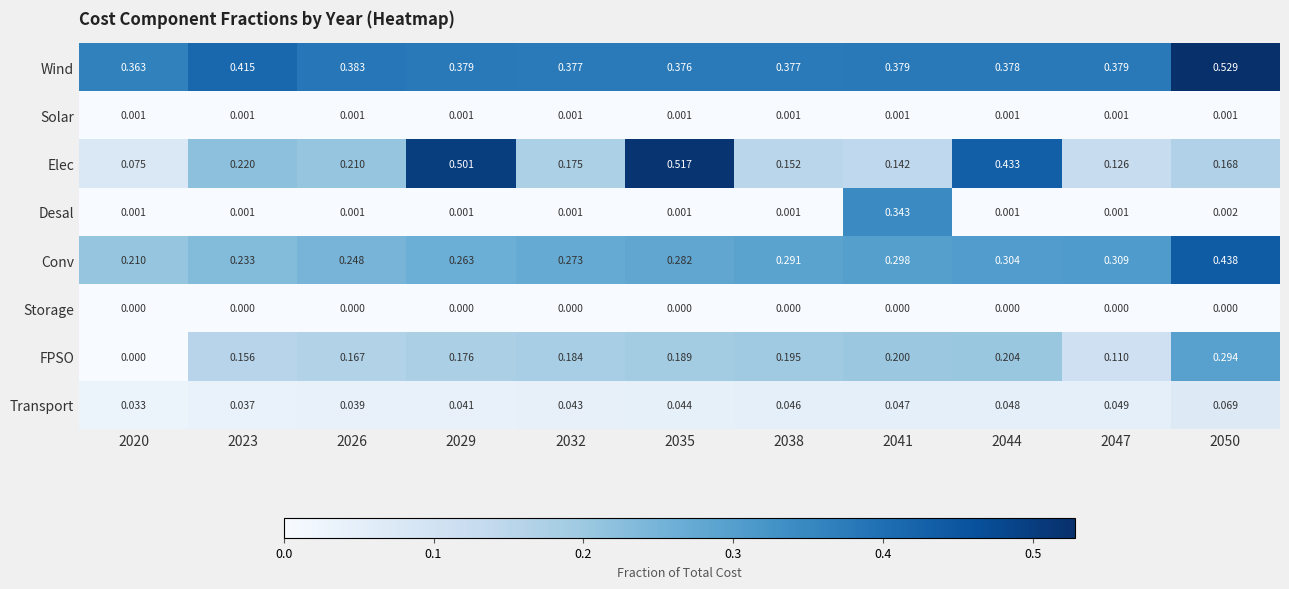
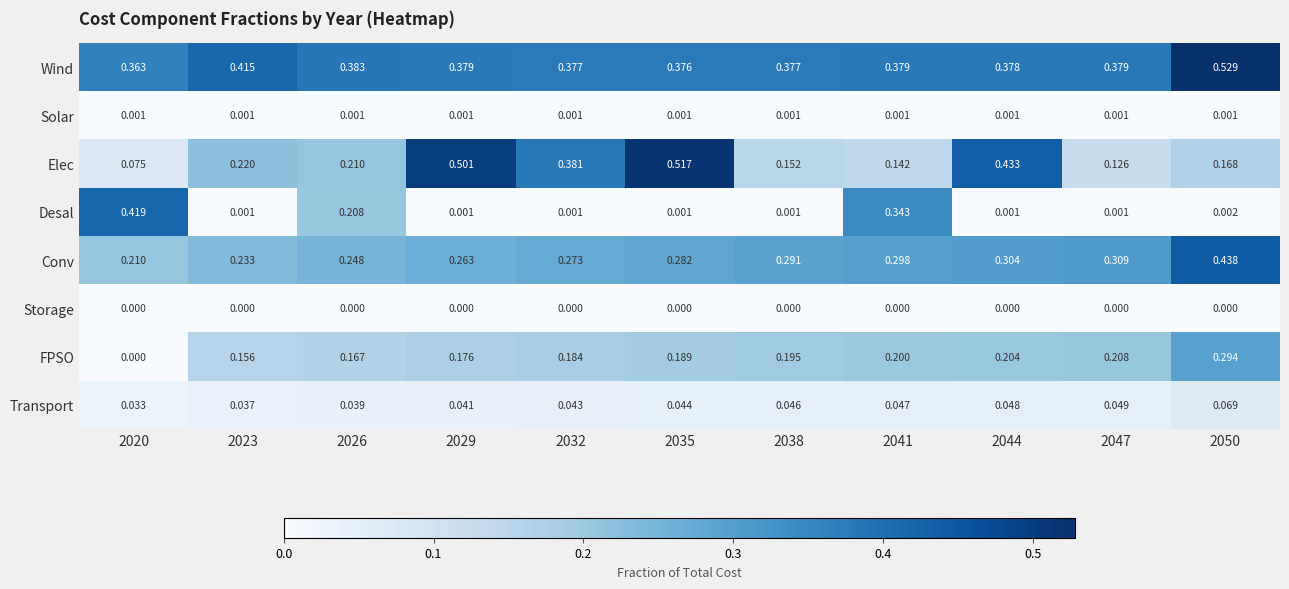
  {
    "Wind": {
      "2020": 0.363,
      "2023": 0.415,
      "2026": 0.383,
      "2029": 0.379,
      "2032": 0.377,
      "2035": 0.376,
      "2038": 0.377,
      "2041": 0.379,
      "2044": 0.378,
      "2047": 0.379,
      "2050": 0.529
    },
    "Solar": {
      "2020": 0.001,
      "2023": 0.001,
      "2026": 0.001,
      "2029": 0.001,
      "2032": 0.001,
      "2035": 0.001,
      "2038": 0.001,
      "2041": 0.001,
      "2044": 0.001,
      "2047": 0.001,
      "2050": 0.001
    },
    "Elec": {
      "2020": 0.075,
      "2023": 0.220,
      "2026": 0.210,
      "2029": 0.501,
-     "2032": 0.175,
+     "2032": 0.381,
      "2035": 0.517,
      "2038": 0.152,
      "2041": 0.142,
      "2044": 0.433,
      "2047": 0.126,
      "2050": 0.168
    },
    "Desal": {
-     "2020": 0.001,
+     "2020": 0.419,
      "2023": 0.001,
-     "2026": 0.001,
+     "2026": 0.208,
      "2029": 0.001,
      "2032": 0.001,
      "2035": 0.001,
      "2038": 0.001,
      "2041": 0.343,
      "2044": 0.001,
      "2047": 0.001,
      "2050": 0.002
    },
    "Conv": {
      "2020": 0.210,
      "2023": 0.233,
      "2026": 0.248,
      "2029": 0.263,
      "2032": 0.273,
      "2035": 0.282,
      "2038": 0.291,
      "2041": 0.298,
      "2044": 0.304,
      "2047": 0.309,
      "2050": 0.438
    },
    "Storage": {
      "2020": 0.000,
      "2023": 0.000,
      "2026": 0.000,
      "2029": 0.000,
      "2032": 0.000,
      "2035": 0.000,
      "2038": 0.000,
      "2041": 0.000,
      "2044": 0.000,
      "2047": 0.000,
      "2050": 0.000
    },
    "FPSO": {
      "2020": 0.000,
      "2023": 0.156,
      "2026": 0.167,
      "2029": 0.176,
      "2032": 0.184,
      "2035": 0.189,
      "2038": 0.195,
      "2041": 0.200,
      "2044": 0.204,
-     "2047": 0.110,
+     "2047": 0.208,
      "2050": 0.294
    },
    "Transport": {
      "2020": 0.033,
      "2023": 0.037,
      "2026": 0.039,
      "2029": 0.041,
      "2032": 0.043,
      "2035": 0.044,
      "2038": 0.046,
      "2041": 0.047,
      "2044": 0.048,
      "2047": 0.049,
      "2050": 0.069
    }
  }
